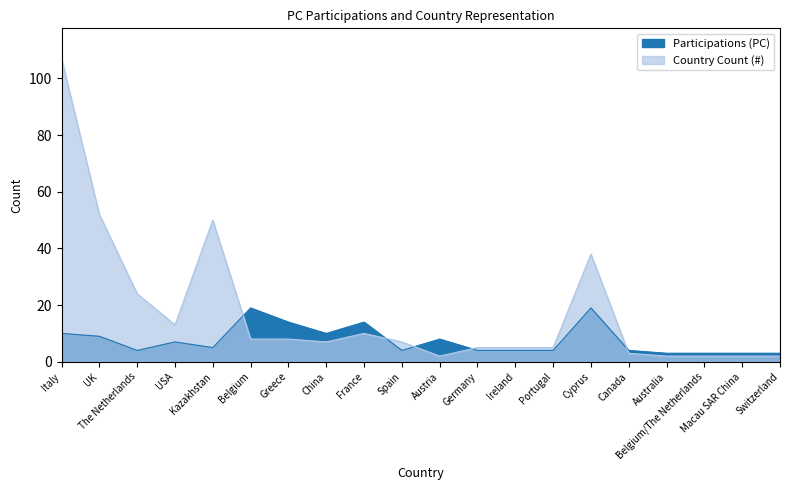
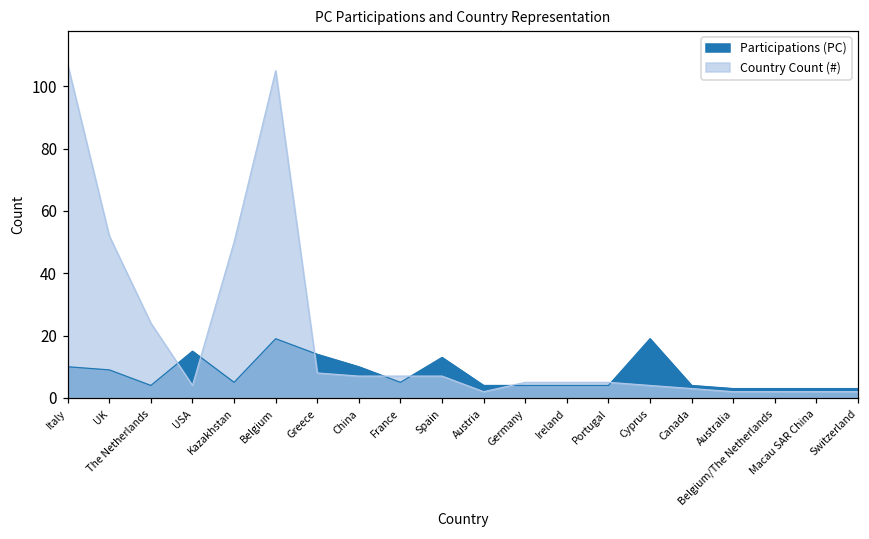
  {
    "Participations (PC)": {
      "Italy": 10,
      "UK": 9,
      "The Netherlands": 4,
-     "USA": 7,
+     "USA": 15,
      "Kazakhstan": 5,
      "Belgium": 19,
      "Greece": 14,
      "China": 10,
-     "France": 14,
-     "Spain": 4,
-     "Austria": 8,
+     "France": 5,
+     "Spain": 13,
+     "Austria": 4,
      "Germany": 4,
      "Ireland": 4,
      "Portugal": 4,
      "Cyprus": 19,
      "Canada": 4,
      "Australia": 3,
      "Belgium/The Netherlands": 3,
      "Macau SAR China": 3,
      "Switzerland": 3
    },
    "Country Count (#)": {
      "Italy": 107,
      "UK": 52,
      "The Netherlands": 24,
-     "USA": 13,
+     "USA": 4,
      "Kazakhstan": 50,
-     "Belgium": 8,
+     "Belgium": 105,
      "Greece": 8,
      "China": 7,
-     "France": 10,
+     "France": 7,
      "Spain": 7,
      "Austria": 2,
      "Germany": 5,
      "Ireland": 5,
      "Portugal": 5,
-     "Cyprus": 38,
+     "Cyprus": 4,
      "Canada": 3,
      "Australia": 2,
      "Belgium/The Netherlands": 2,
      "Macau SAR China": 2,
      "Switzerland": 2
    }
  }
